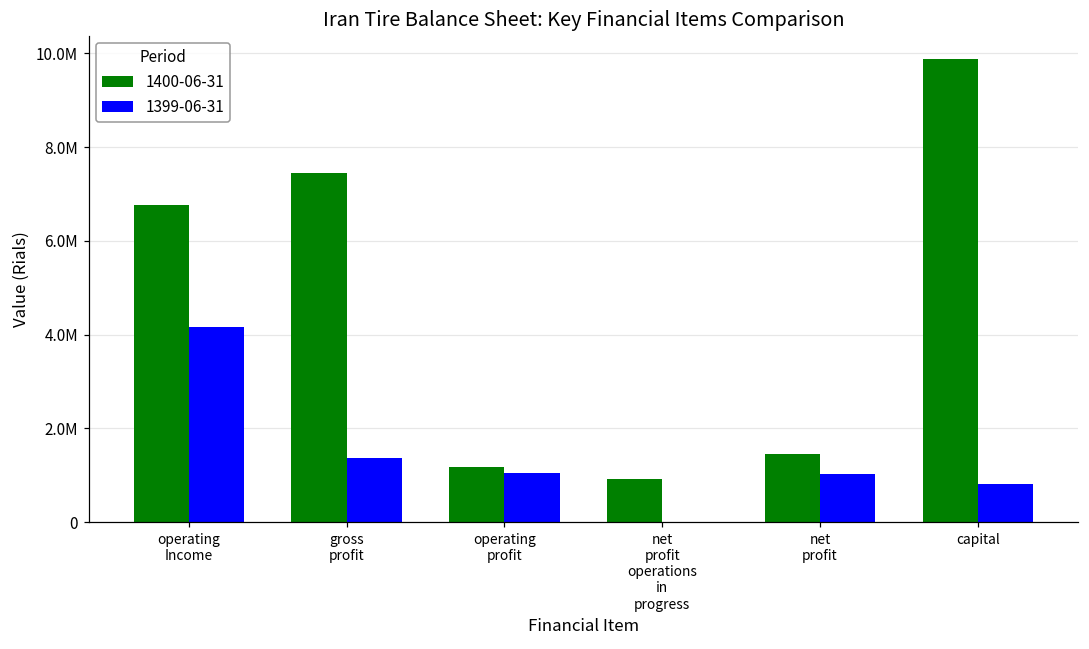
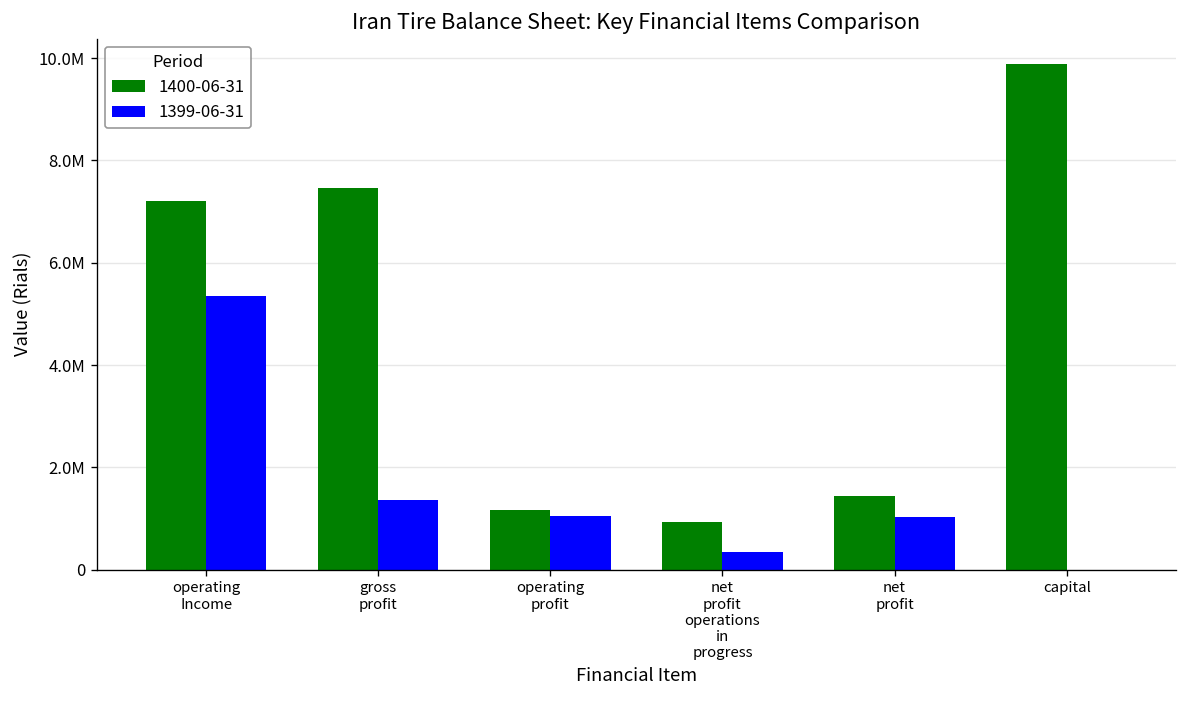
  {
    "1400-06-31": {
-     "operating Income": 6800000,
+     "operating Income": 7200000,
      "gross profit": 7500000,
      "operating profit": 1200000,
      "net profit operations in progress": 900000,
      "net profit": 1400000,
      "capital": 9900000
    },
    "1399-06-31": {
-     "operating Income": 4200000,
+     "operating Income": 5400000,
      "gross profit": 1400000,
      "operating profit": 1100000,
-     "net profit operations in progress": 0,
+     "net profit operations in progress": 300000,
      "net profit": 1000000,
-     "capital": 800000
+     "capital": 0
    }
  }
